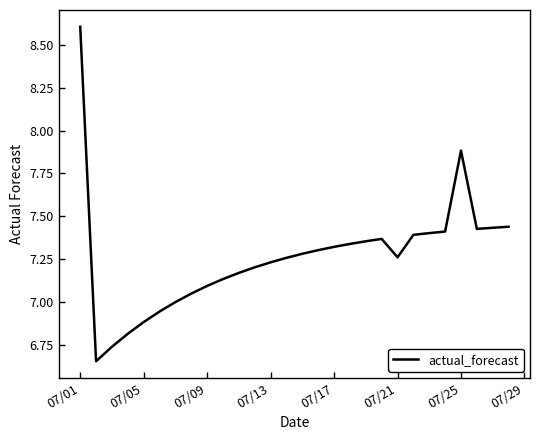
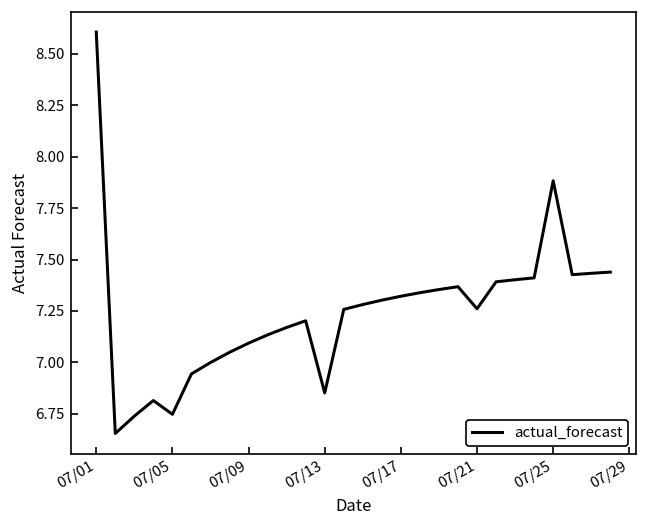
  {
    "07/01": 8.61,
-   "07/05": 6.88,
+   "07/05": 6.75,
    "07/09": 7.09,
-   "07/13": 7.23,
+   "07/13": 6.85,
    "07/17": 7.32,
    "07/21": 7.26,
    "07/25": 7.88
  }
